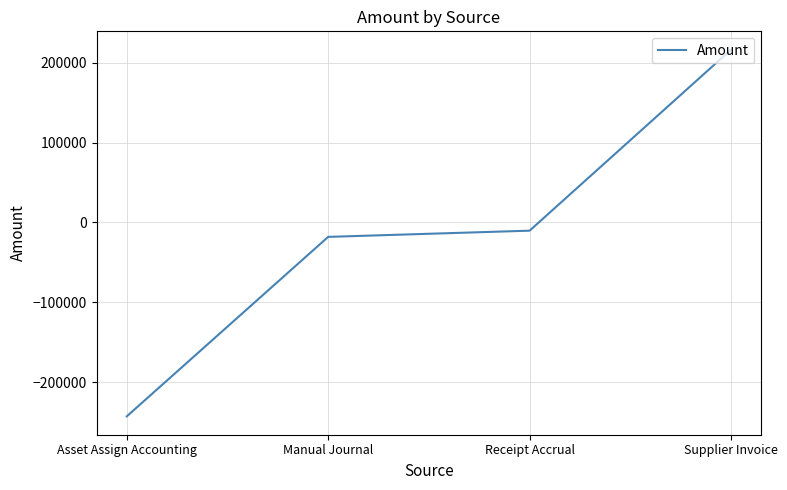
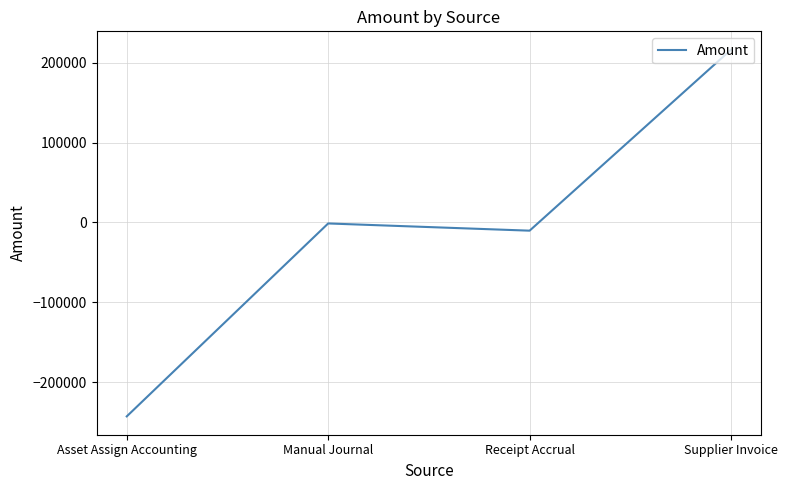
  {
    "Asset Assign Accounting": -240000,
-   "Manual Journal": -20000,
+   "Manual Journal": 0,
    "Receipt Accrual": -10000
  }
